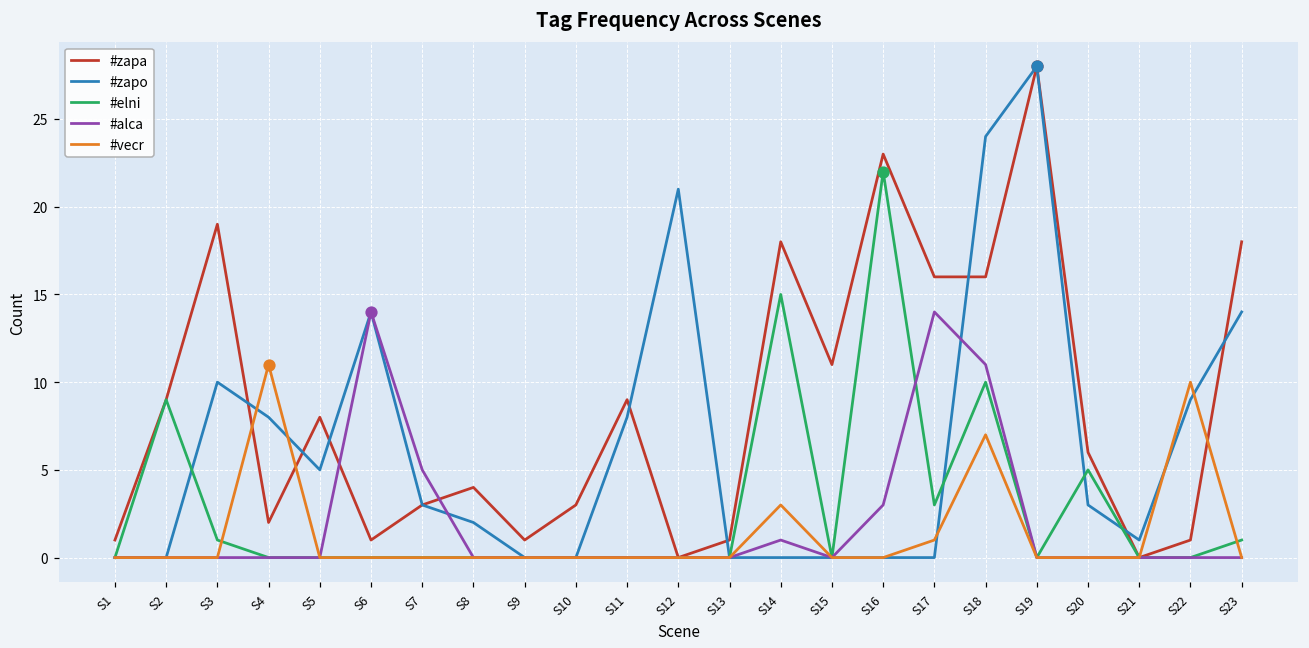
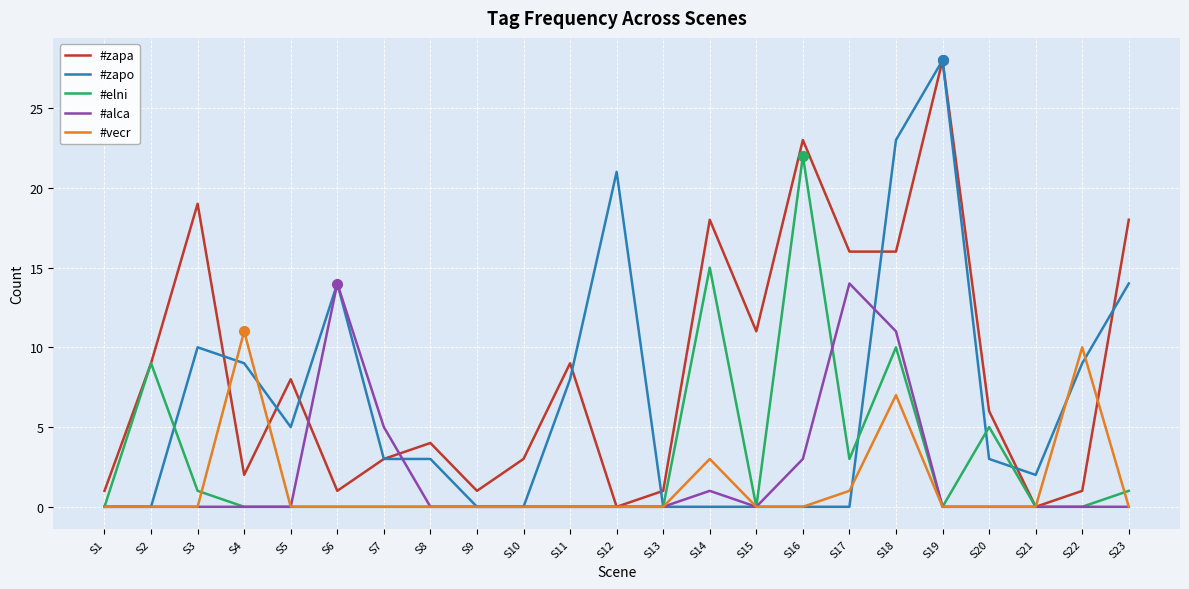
  {
    "#zapo": {
      "S3": 10,
-     "S4": 8,
+     "S4": 9,
      "S5": 5,
-     "S8": 2,
+     "S8": 3,
      "S11": 8,
      "S12": 21,
      "S14": 0,
      "S17": 0,
-     "S18": 24,
+     "S18": 23,
      "S20": 3,
-     "S21": 1,
+     "S21": 2,
      "S22": 9,
      "S23": 14
    }
  }
